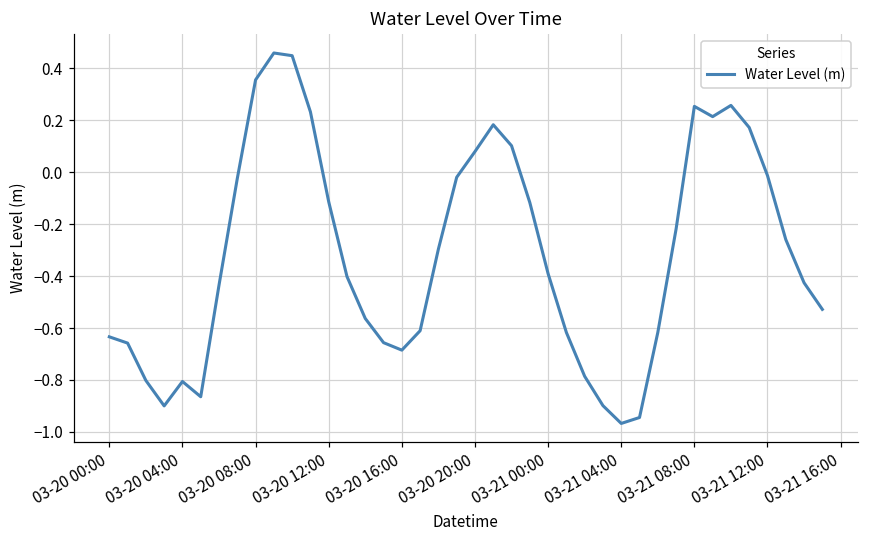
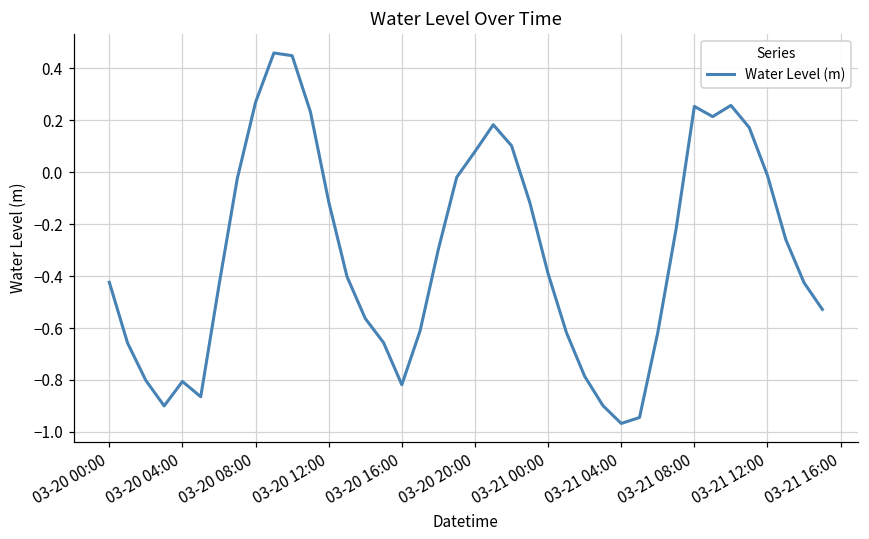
  {
-   "03-20 00:00": -0.63,
+   "03-20 00:00": -0.42,
    "03-20 04:00": -0.81,
-   "03-20 08:00": 0.36,
+   "03-20 08:00": 0.27,
    "03-20 12:00": -0.11,
-   "03-20 16:00": -0.69,
+   "03-20 16:00": -0.82,
    "03-20 20:00": 0.08,
    "03-21 00:00": -0.39,
    "03-21 04:00": -0.97,
    "03-21 08:00": 0.25,
    "03-21 12:00": -0.01
  }
